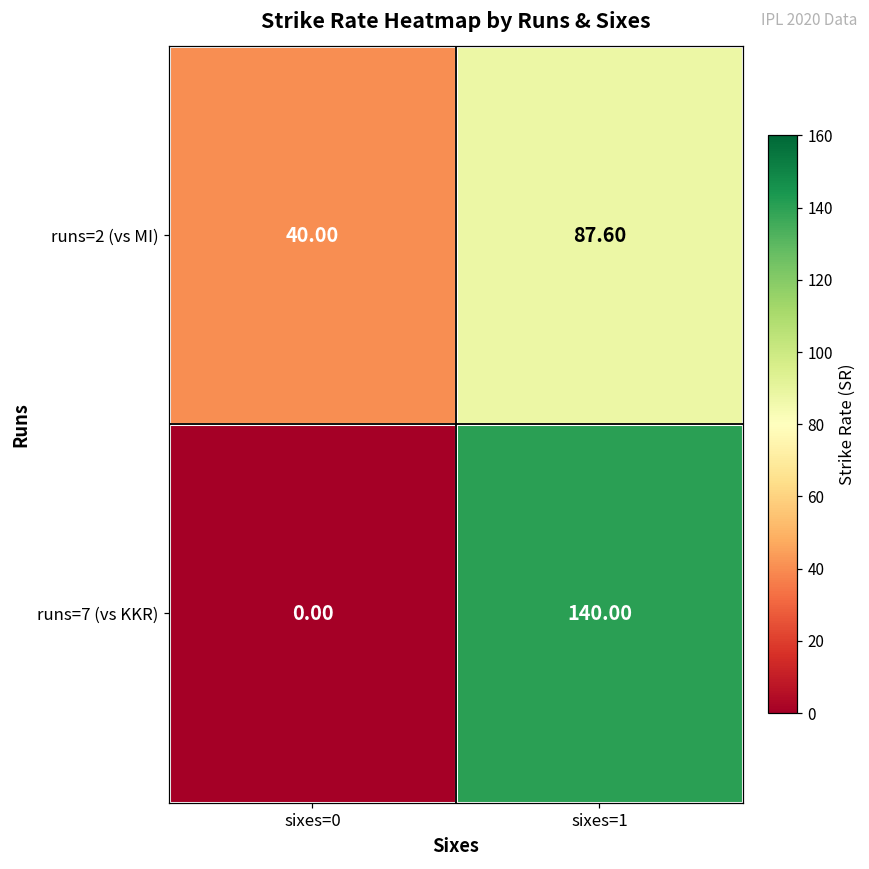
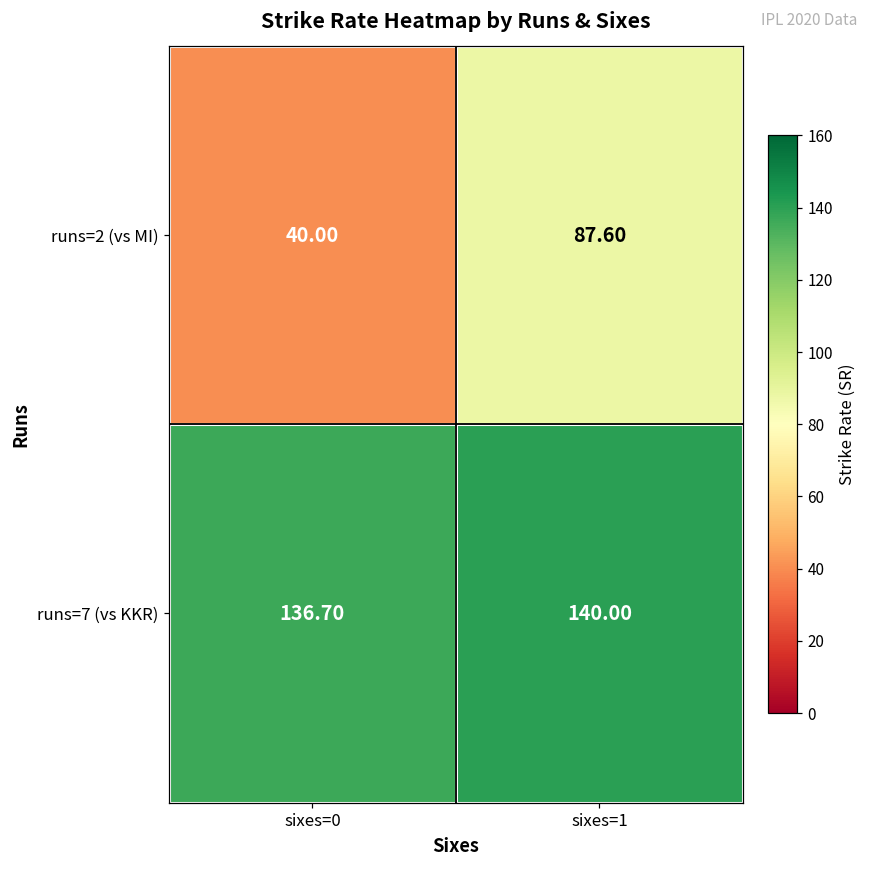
  {
    "runs=2 (vs MI)": {
      "sixes=0": 40.00,
      "sixes=1": 87.60
    },
    "runs=7 (vs KKR)": {
-     "sixes=0": 0.00,
+     "sixes=0": 136.70,
      "sixes=1": 140.00
    }
  }
